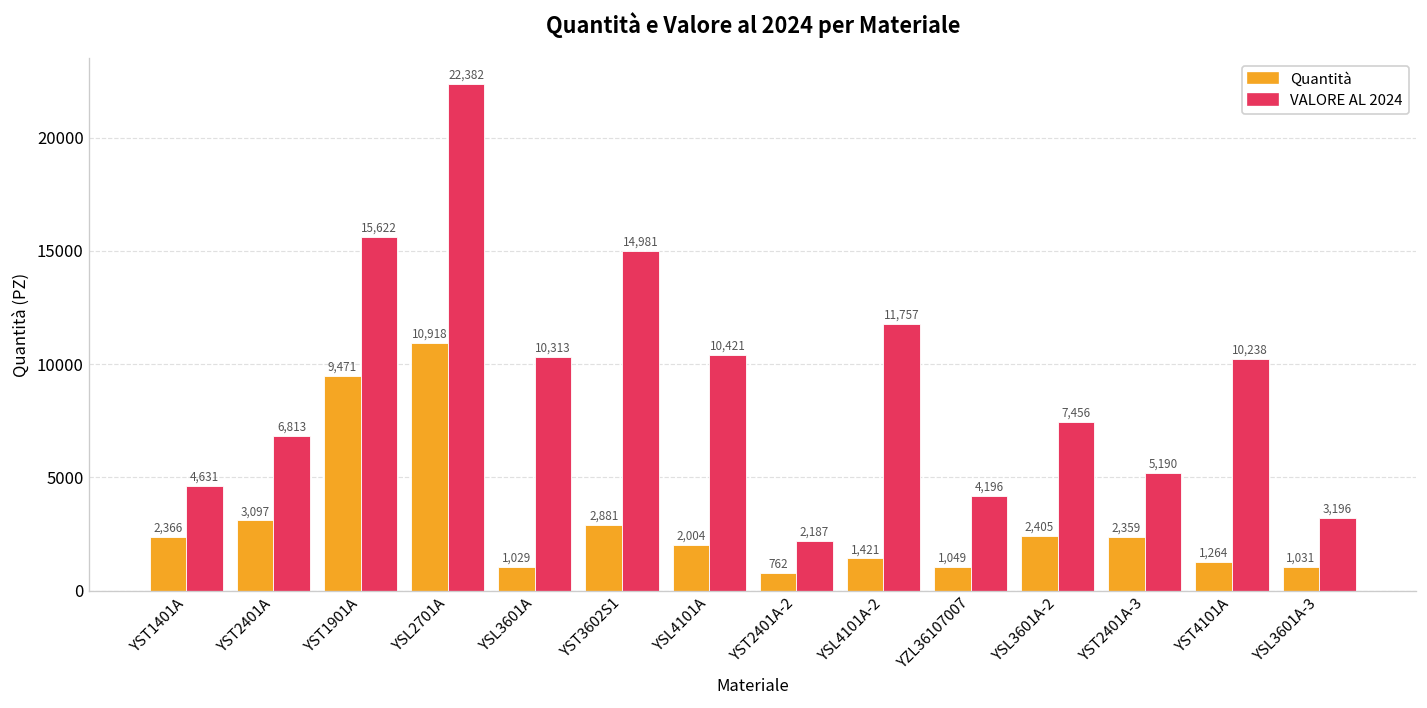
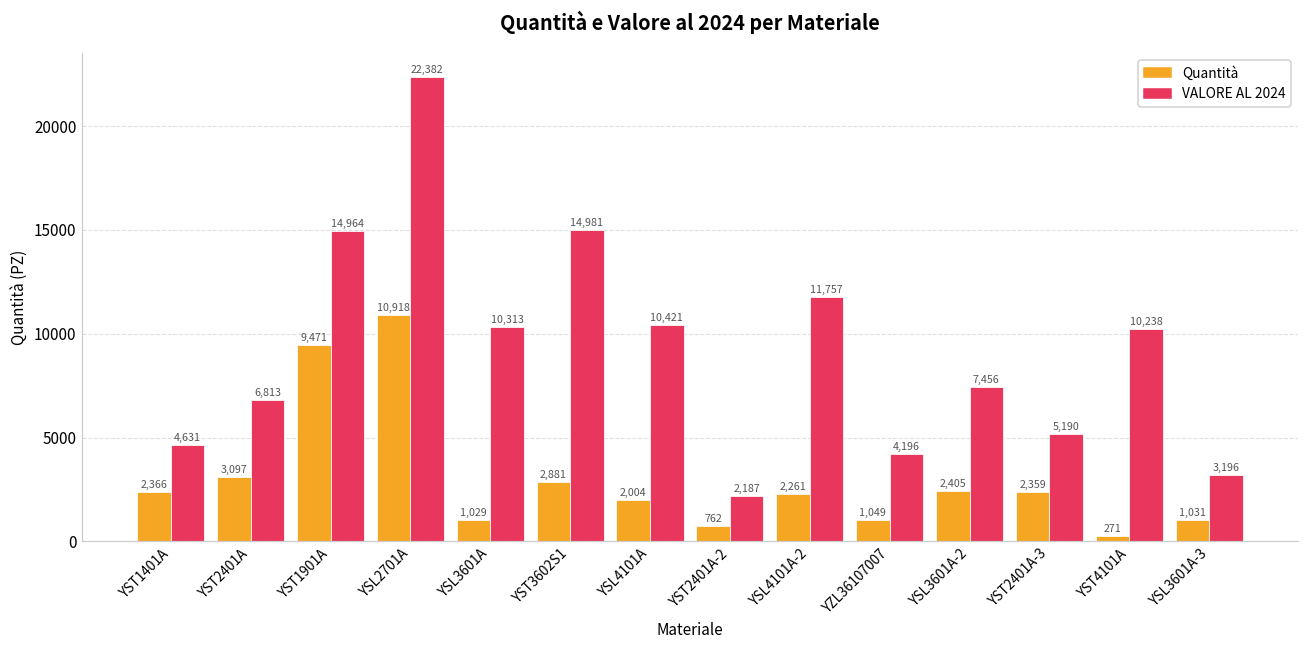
  {
    "Quantità": {
      "YST1401A": "2,366",
      "YST2401A": "3,097",
      "YST1901A": "9,471",
      "YSL2701A": "10,918",
      "YSL3601A": "1,029",
      "YST3602S1": "2,881",
      "YSL4101A": "2,004",
      "YST2401A-2": "762",
-     "YSL4101A-2": "1,421",
+     "YSL4101A-2": "2,261",
      "YZL36107007": "1,049",
      "YSL3601A-2": "2,405",
      "YST2401A-3": "2,359",
-     "YST4101A": "1,264",
+     "YST4101A": "271",
      "YSL3601A-3": "1,031"
    },
    "VALORE AL 2024": {
      "YST1401A": "4,631",
      "YST2401A": "6,813",
-     "YST1901A": "15,622",
+     "YST1901A": "14,964",
      "YSL2701A": "22,382",
      "YSL3601A": "10,313",
      "YST3602S1": "14,981",
      "YSL4101A": "10,421",
      "YST2401A-2": "2,187",
      "YSL4101A-2": "11,757",
      "YZL36107007": "4,196",
      "YSL3601A-2": "7,456",
      "YST2401A-3": "5,190",
      "YST4101A": "10,238",
      "YSL3601A-3": "3,196"
    }
  }
